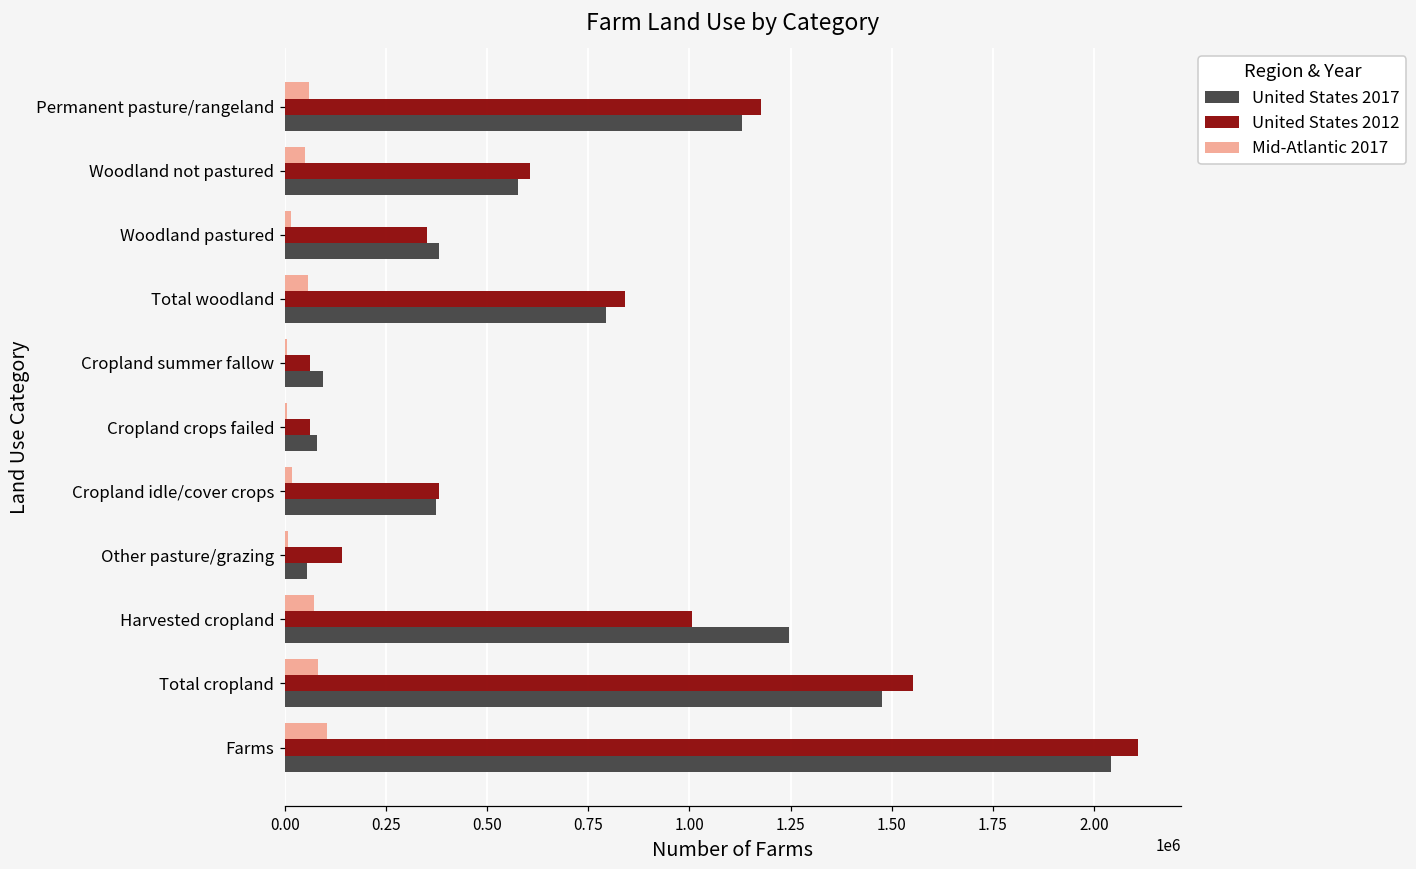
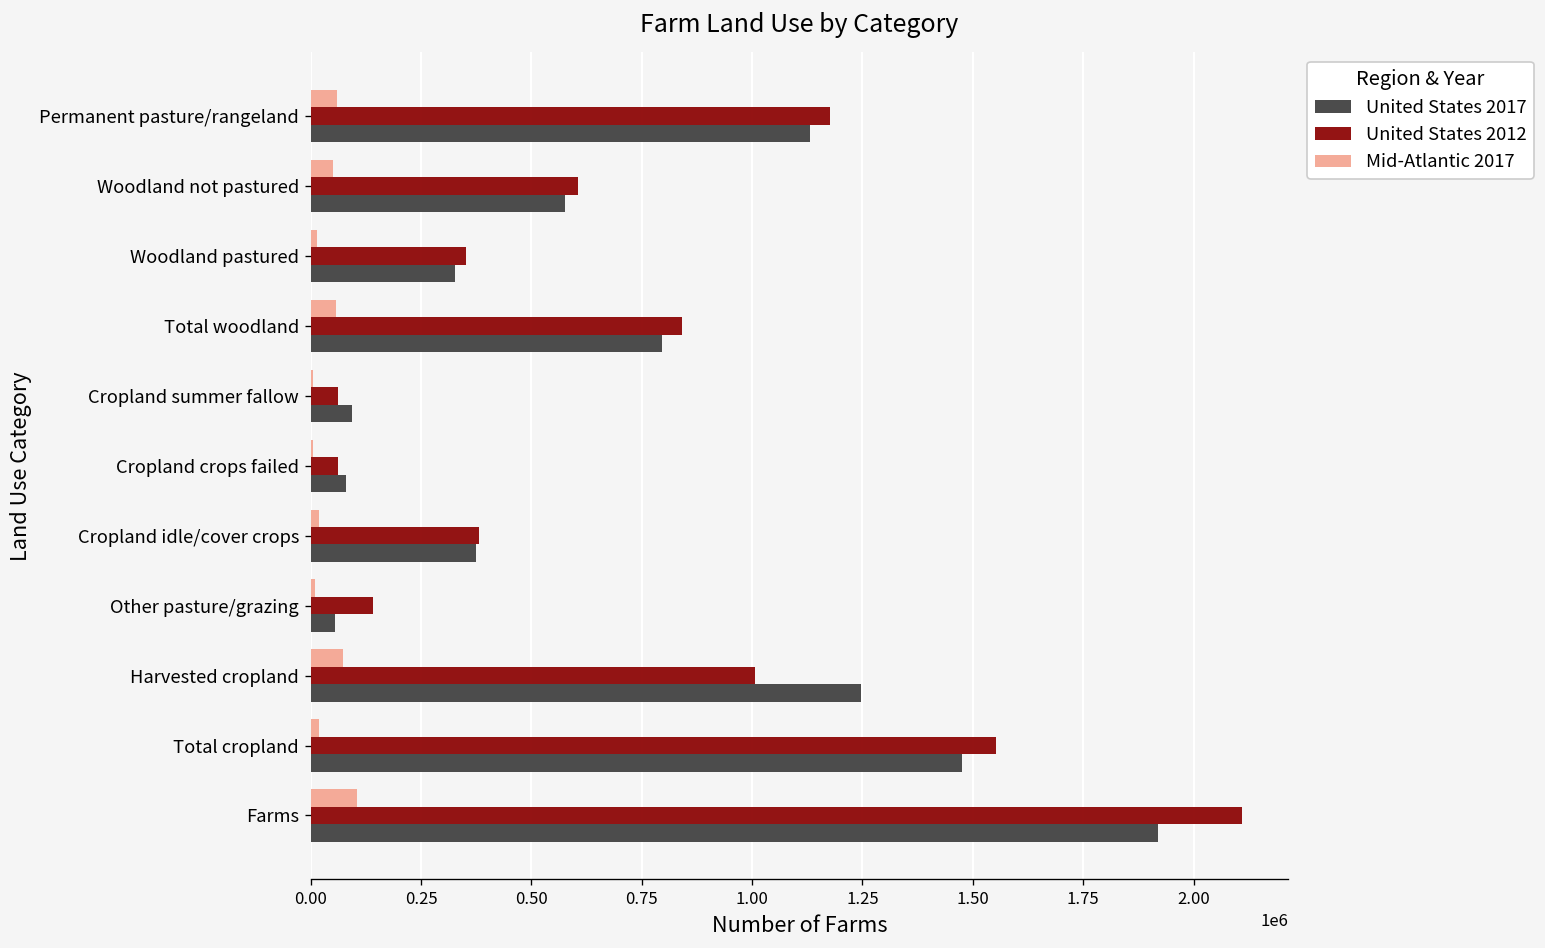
  {
    "United States 2017": {
      "Permanent pasture/rangeland": 1130000,
      "Woodland not pastured": 580000,
-     "Woodland pastured": 380000,
+     "Woodland pastured": 330000,
      "Total woodland": 790000,
      "Cropland summer fallow": 90000,
      "Cropland crops failed": 80000,
      "Cropland idle/cover crops": 370000,
      "Other pasture/grazing": 50000,
      "Harvested cropland": 1250000,
      "Total cropland": 1480000,
-     "Farms": 2040000
+     "Farms": 1920000
    },
    "United States 2012": {
      "Permanent pasture/rangeland": 1180000,
      "Woodland not pastured": 610000,
      "Woodland pastured": 350000,
      "Total woodland": 840000,
      "Cropland summer fallow": 60000,
      "Cropland crops failed": 60000,
      "Cropland idle/cover crops": 380000,
      "Other pasture/grazing": 140000,
      "Harvested cropland": 1010000,
      "Total cropland": 1550000,
      "Farms": 2110000
    },
    "Mid-Atlantic 2017": {
      "Permanent pasture/rangeland": 60000,
      "Woodland not pastured": 50000,
      "Woodland pastured": 10000,
      "Total woodland": 60000,
      "Cropland idle/cover crops": 20000,
      "Other pasture/grazing": 10000,
      "Harvested cropland": 70000,
-     "Total cropland": 80000,
+     "Total cropland": 20000,
      "Farms": 100000
    }
  }
